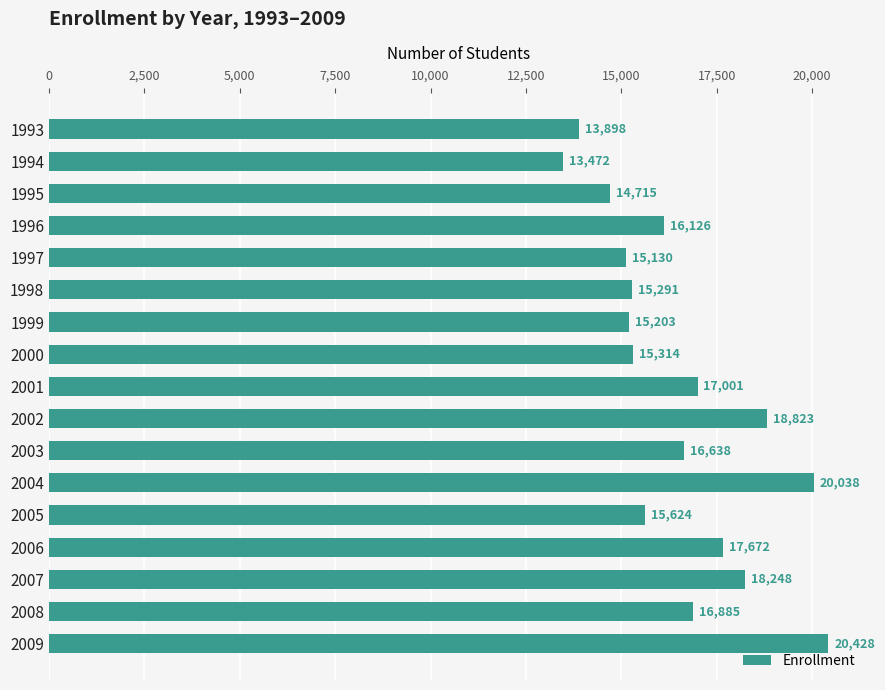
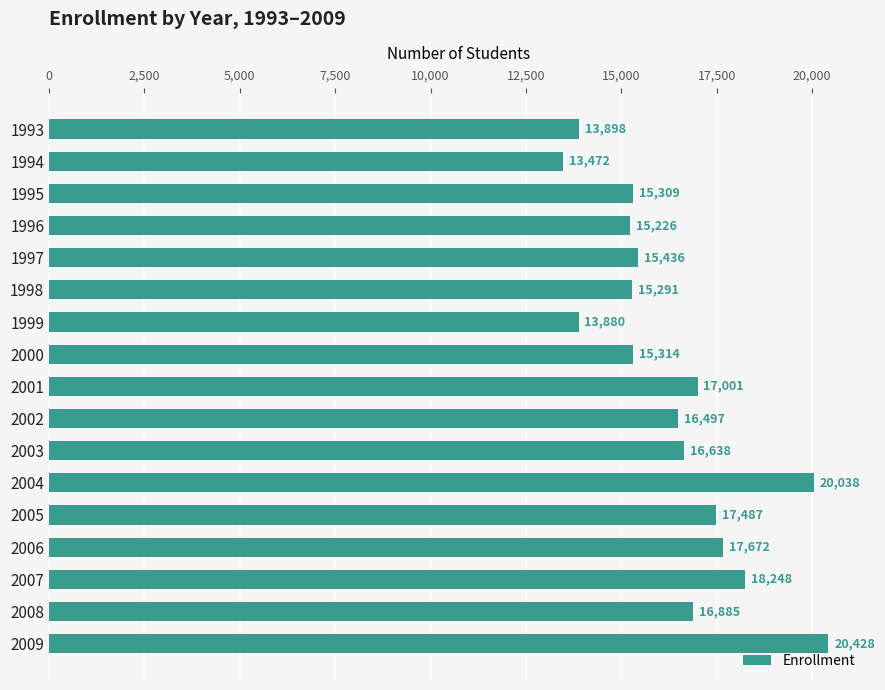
  {
    "1993": "13,898",
    "1994": "13,472",
-   "1995": "14,715",
-   "1996": "16,126",
-   "1997": "15,130",
+   "1995": "15,309",
+   "1996": "15,226",
+   "1997": "15,436",
    "1998": "15,291",
-   "1999": "15,203",
+   "1999": "13,880",
    "2000": "15,314",
    "2001": "17,001",
-   "2002": "18,823",
+   "2002": "16,497",
    "2003": "16,638",
    "2004": "20,038",
-   "2005": "15,624",
+   "2005": "17,487",
    "2006": "17,672",
    "2007": "18,248",
    "2008": "16,885",
    "2009": "20,428"
  }
